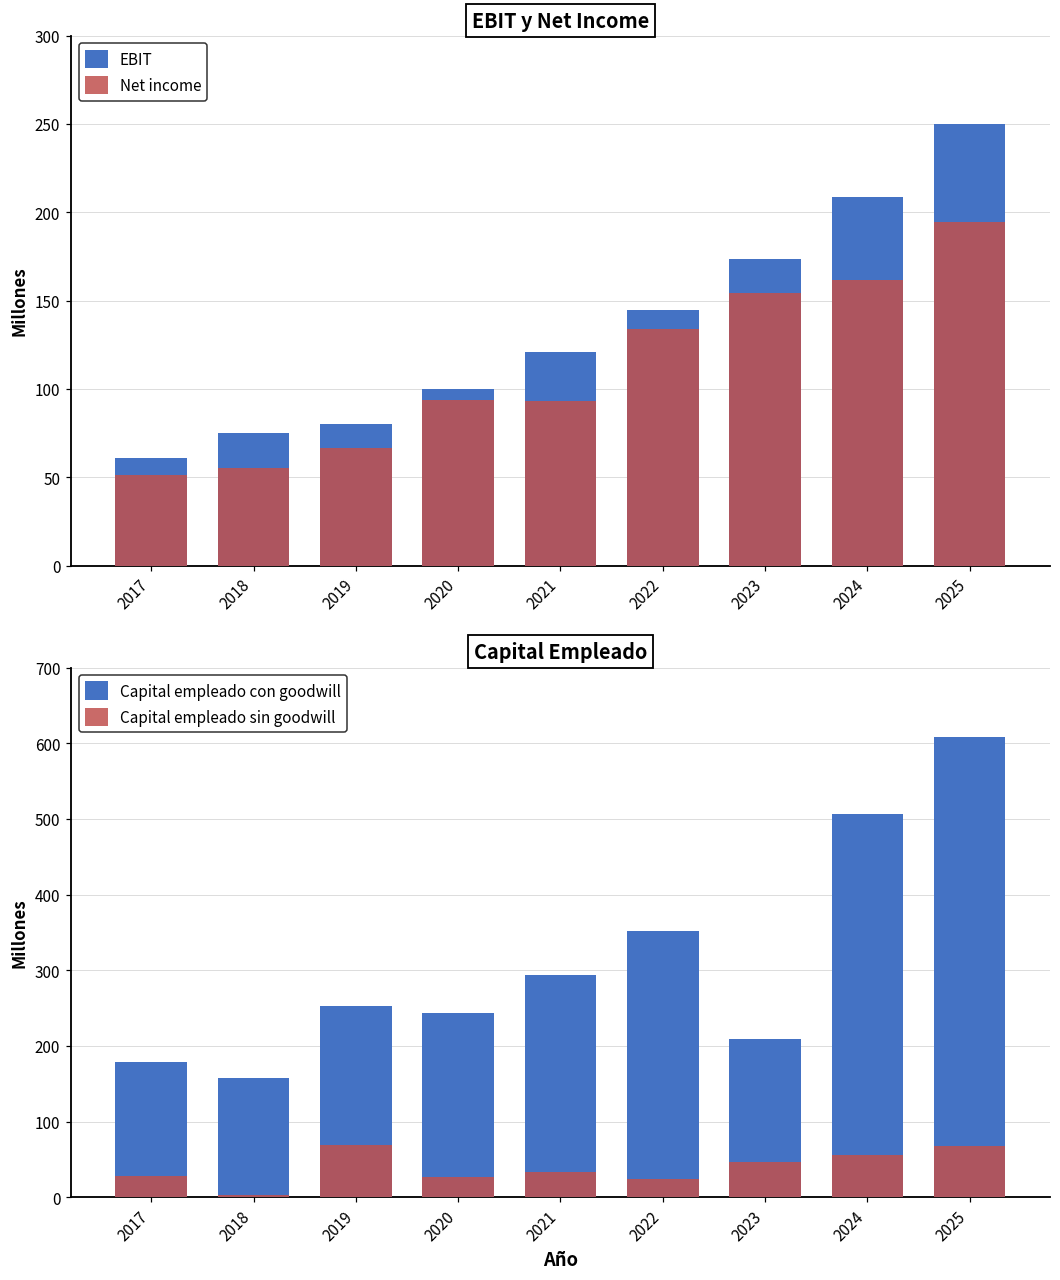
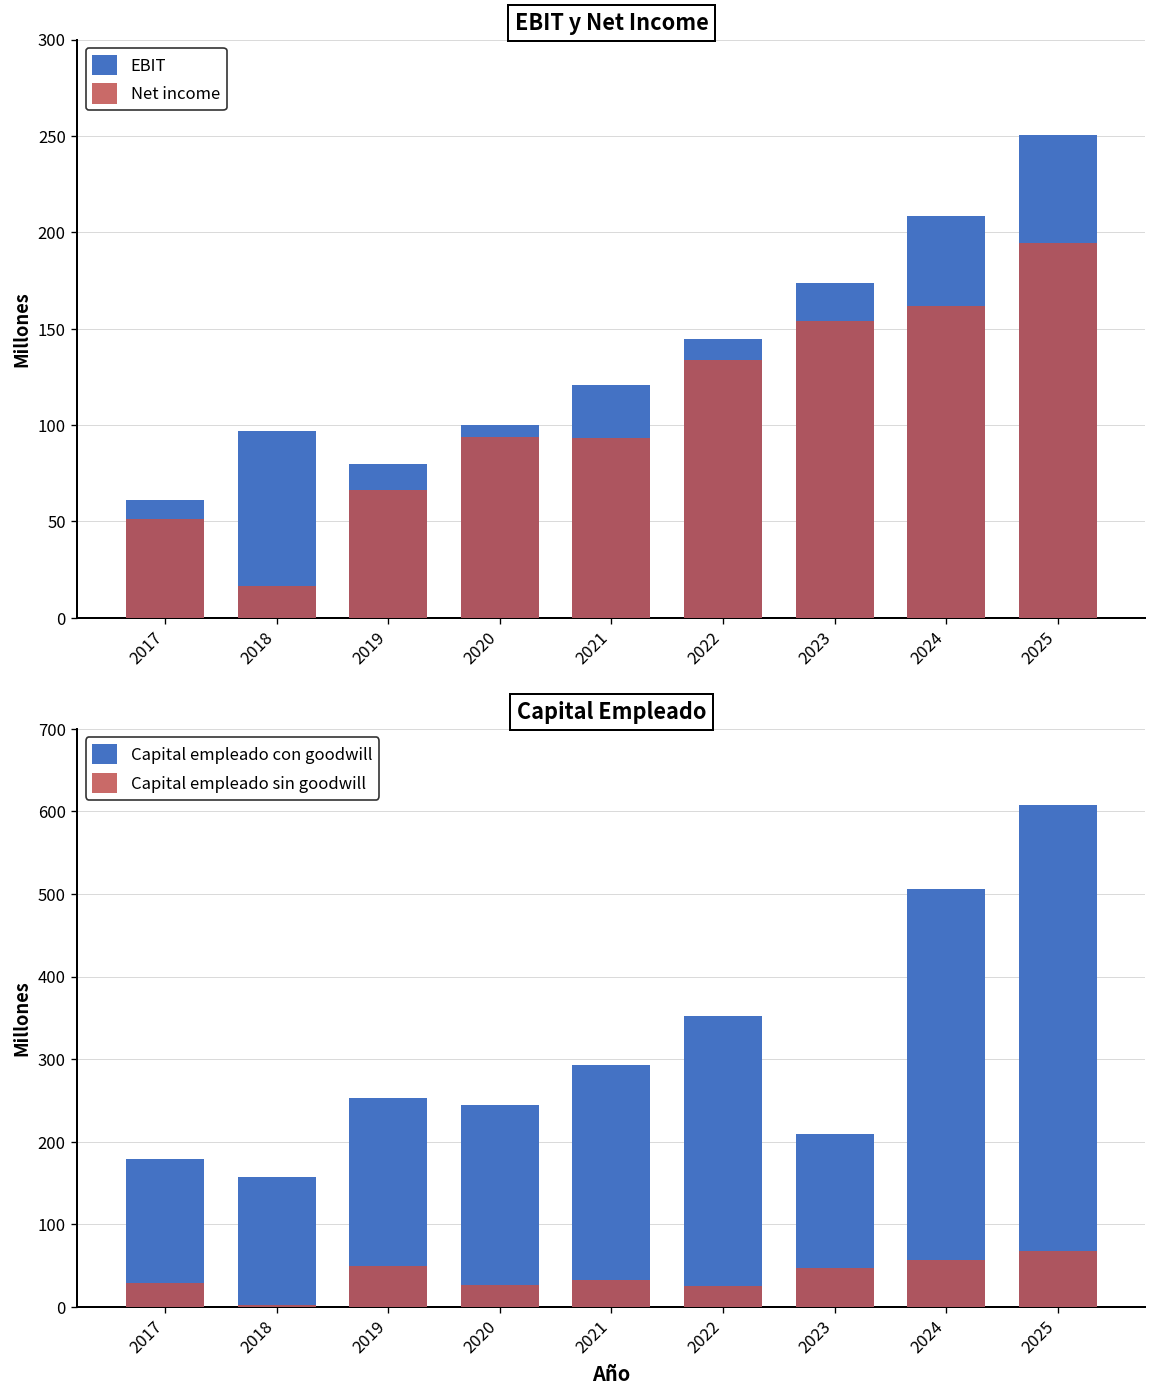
  {
    "EBIT y Net Income": {
      "EBIT": {
        "2017": 61,
-       "2018": 75,
+       "2018": 97,
        "2019": 80,
        "2020": 100,
        "2021": 121,
        "2022": 145,
        "2023": 174,
        "2024": 209,
        "2025": 250
      },
      "Net income": {
-       "2018": 55
+       "2018": 16
      }
    },
    "Capital Empleado": {
      "Capital empleado con goodwill": {
        "2017": 180,
        "2018": 160,
        "2019": 250,
        "2020": 240,
        "2021": 290,
        "2022": 350,
        "2023": 210,
        "2024": 510,
        "2025": 610
      },
      "Capital empleado sin goodwill": {
-       "2019": 70
+       "2019": 50
      }
    }
  }
